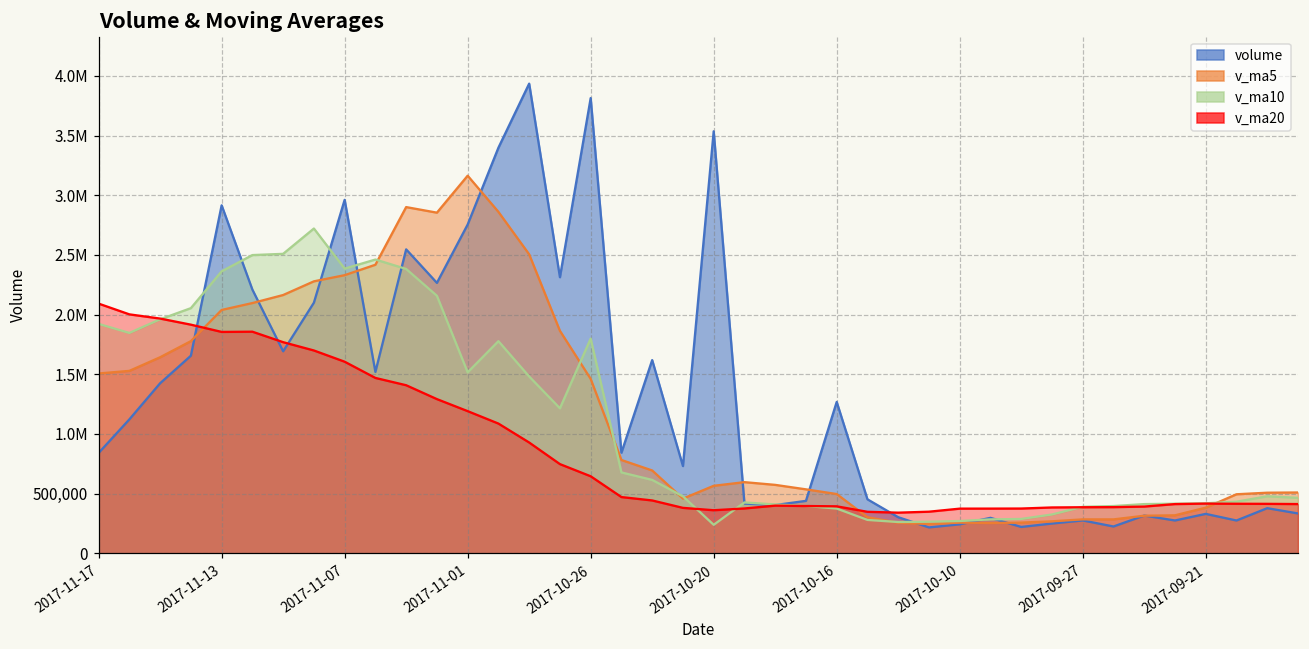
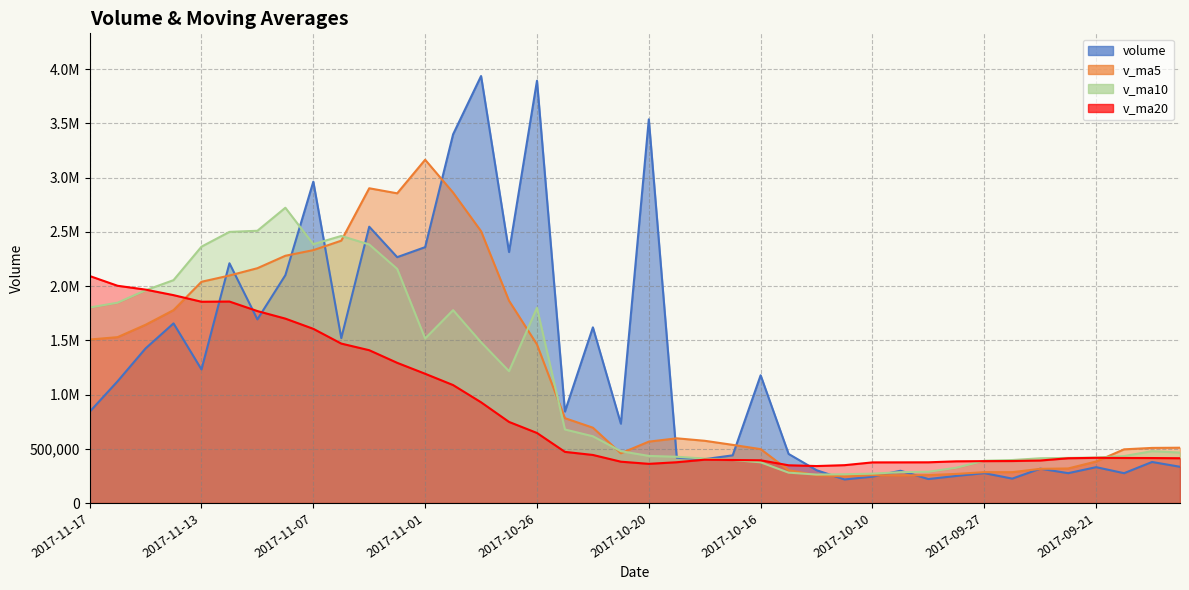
  {
    "volume": {
      "2017-11-17": "840,000",
-     "2017-11-13": "2,920,000",
+     "2017-11-13": "1,230,000",
      "2017-11-07": "2,960,000",
-     "2017-11-01": "2,760,000",
-     "2017-10-26": "3,810,000",
+     "2017-11-01": "2,360,000",
+     "2017-10-26": "3,890,000",
      "2017-10-20": "3,540,000",
-     "2017-10-16": "1,270,000",
+     "2017-10-16": "1,180,000",
      "2017-09-21": "330,000"
    },
    "v_ma10": {
-     "2017-11-17": "1,920,000",
+     "2017-11-17": "1,800,000",
      "2017-11-13": "2,360,000",
      "2017-11-07": "2,390,000",
      "2017-11-01": "1,520,000",
      "2017-10-26": "1,800,000",
-     "2017-10-20": "240,000"
+     "2017-10-20": "430,000"
    }
  }
